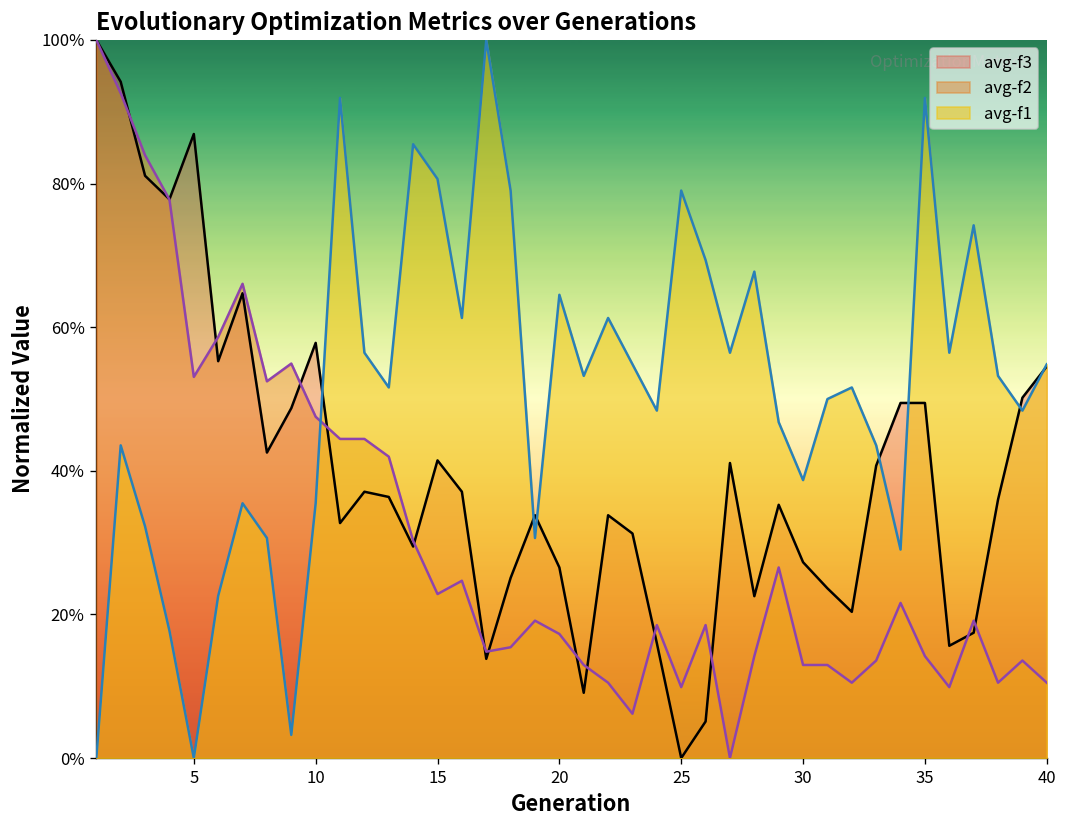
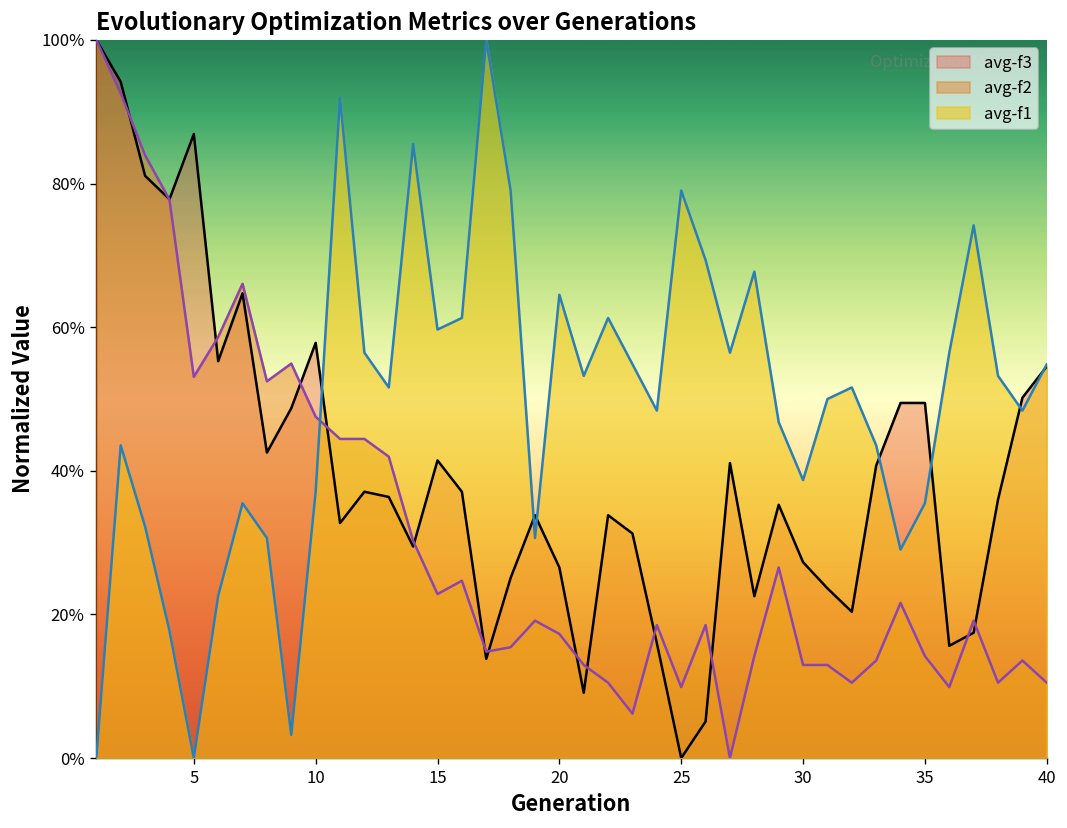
  {
    "avg-f1": {
      "5": "0%",
-     "10": "35%",
-     "15": "81%",
+     "10": "37%",
+     "15": "60%",
      "20": "65%",
      "25": "79%",
      "30": "39%",
-     "35": "92%"
+     "35": "35%"
    }
  }
